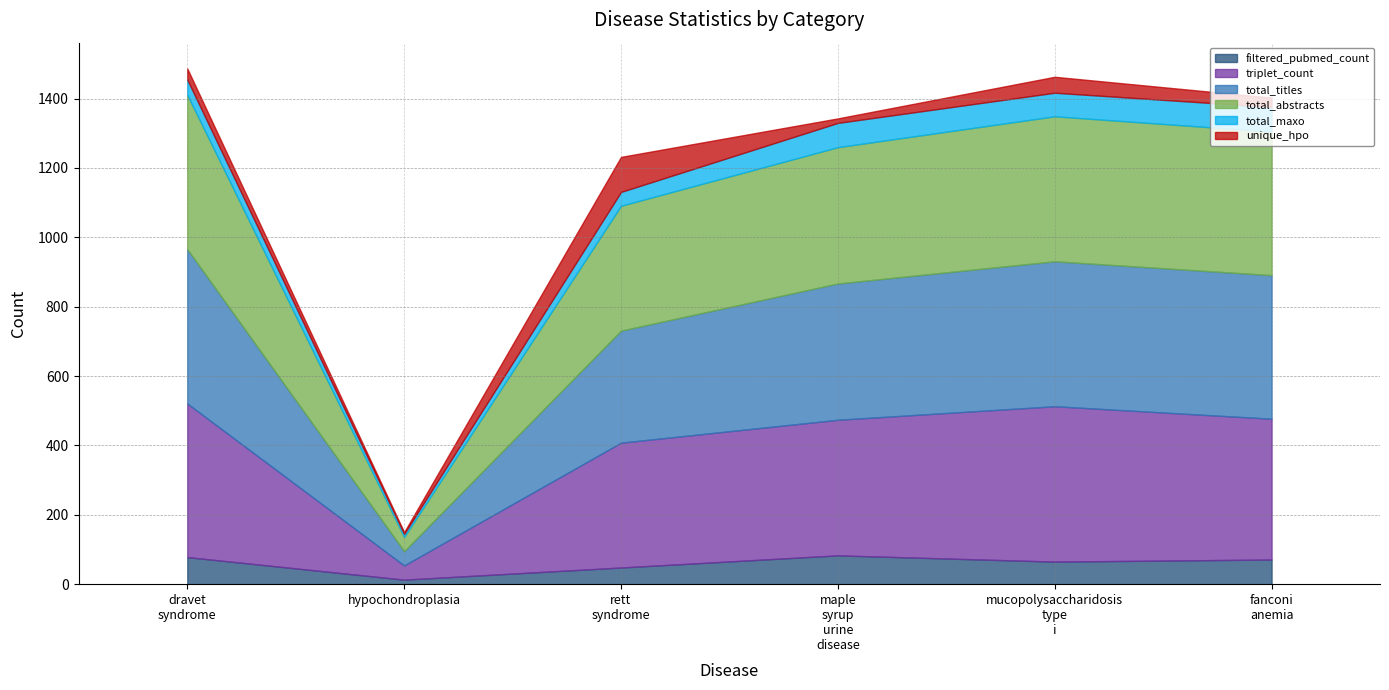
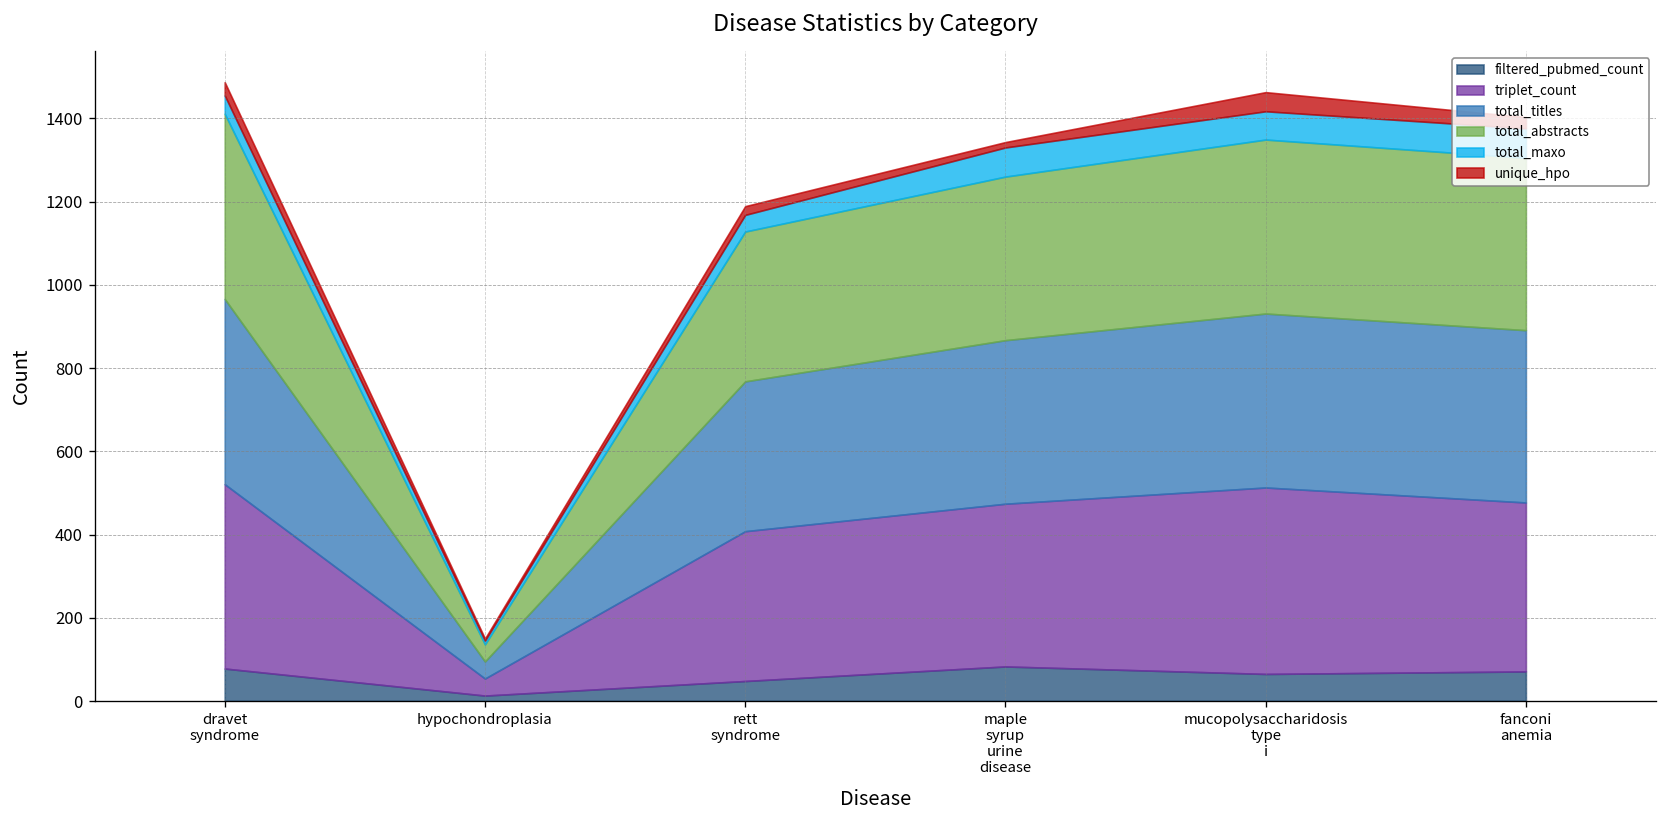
  {
    "filtered_pubmed_count": {
      "dravet syndrome": 80,
      "hypochondroplasia": 10,
      "rett syndrome": 50,
      "maple syrup urine disease": 80,
      "mucopolysaccharidosis type i": 70,
      "fanconi anemia": 70
    },
    "triplet_count": {
      "dravet syndrome": 440,
      "hypochondroplasia": 40,
      "rett syndrome": 360,
      "maple syrup urine disease": 390,
      "mucopolysaccharidosis type i": 450,
      "fanconi anemia": 410
    },
    "total_titles": {
      "dravet syndrome": 450,
      "hypochondroplasia": 40,
-     "rett syndrome": 320,
+     "rett syndrome": 360,
      "maple syrup urine disease": 390,
      "mucopolysaccharidosis type i": 420,
      "fanconi anemia": 410
    },
    "total_abstracts": {
      "dravet syndrome": 450,
      "hypochondroplasia": 40,
      "rett syndrome": 360,
      "maple syrup urine disease": 390,
      "mucopolysaccharidosis type i": 420
    },
    "total_maxo": {
      "dravet syndrome": 40,
      "rett syndrome": 40,
      "maple syrup urine disease": 70,
      "mucopolysaccharidosis type i": 70
    },
    "unique_hpo": {
      "dravet syndrome": 30,
-     "rett syndrome": 100,
+     "rett syndrome": 20,
      "maple syrup urine disease": 10,
      "mucopolysaccharidosis type i": 50
    }
  }
